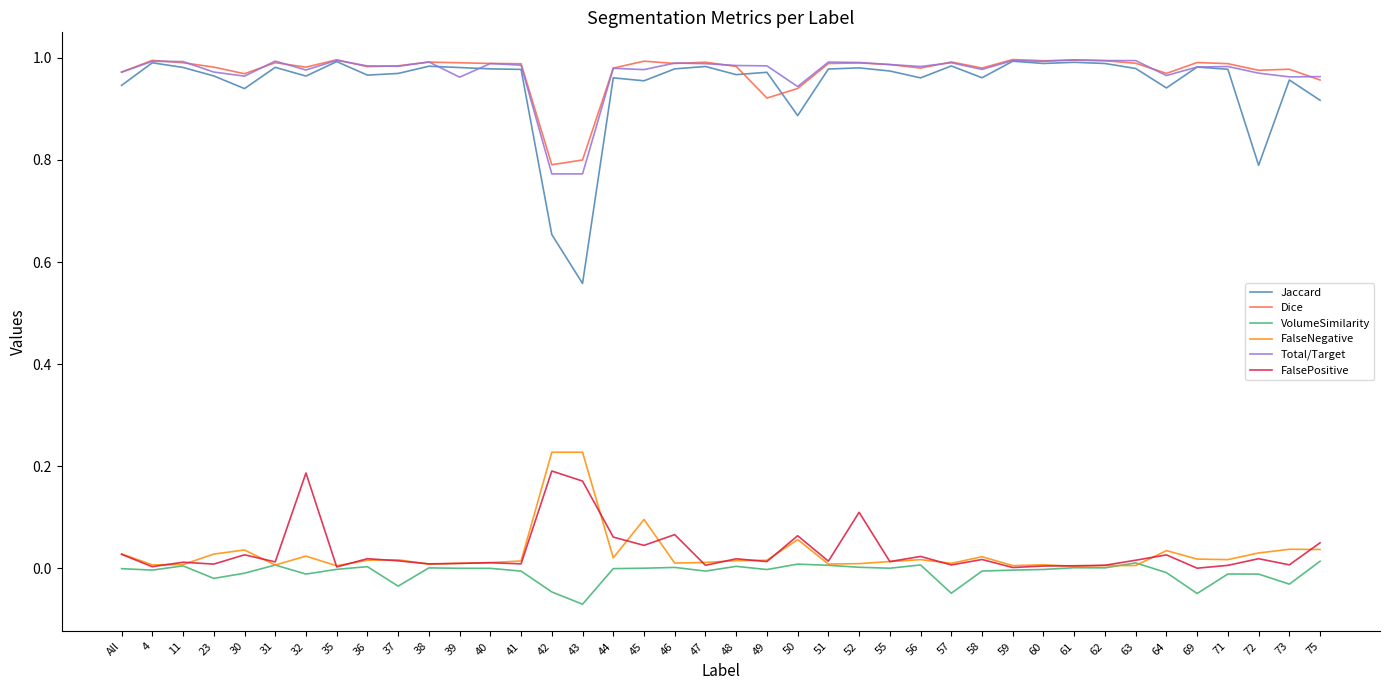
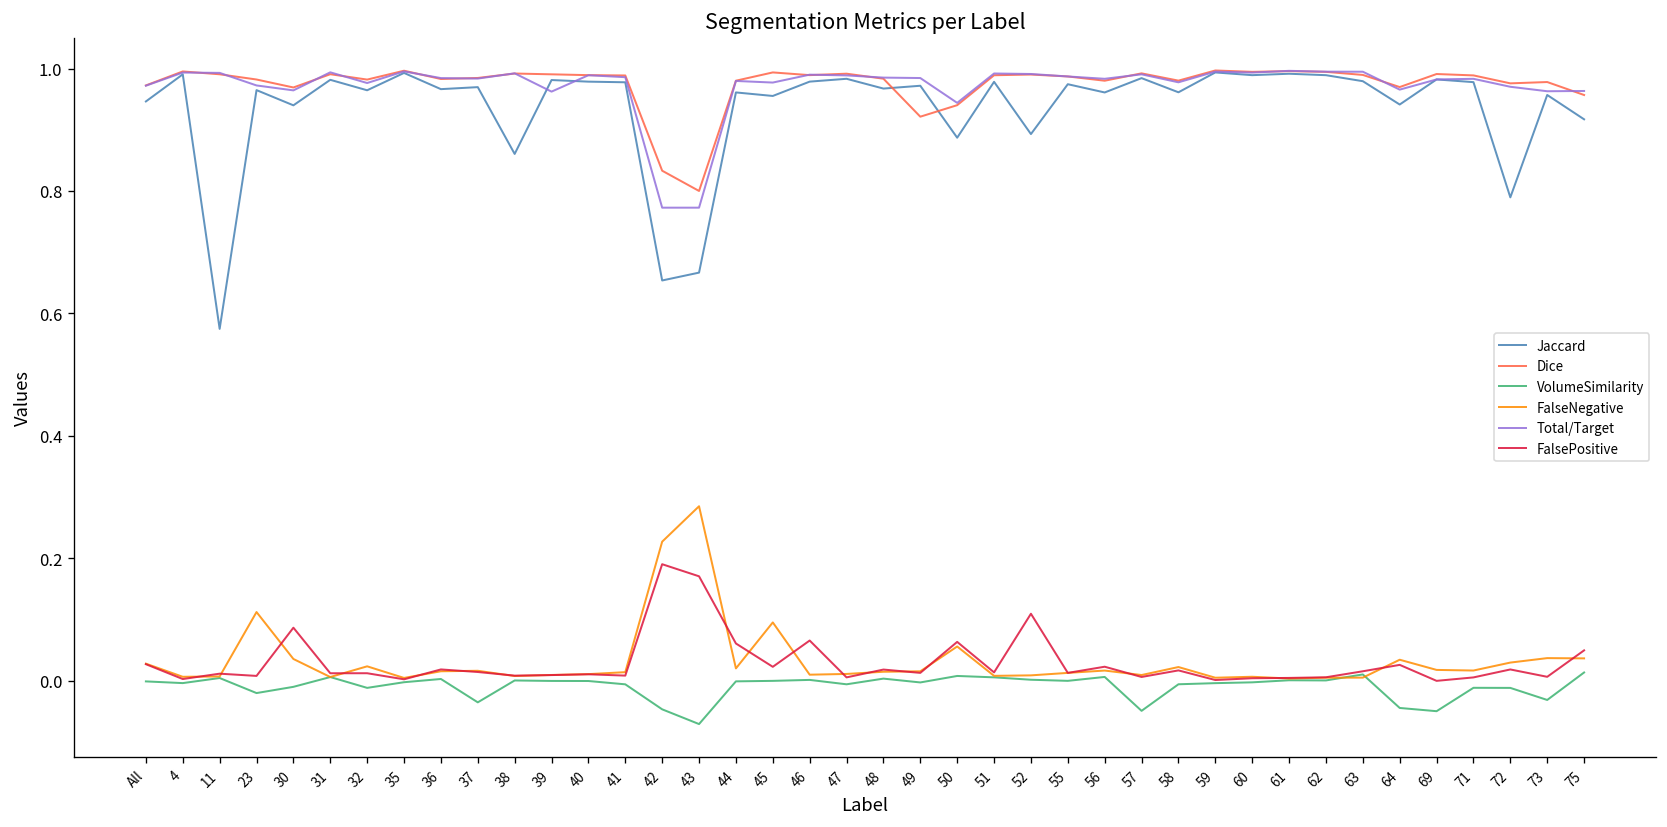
  {
    "Jaccard": {
      "All": 0.95,
-     "11": 0.98,
+     "11": 0.57,
      "23": 0.96,
      "30": 0.94,
      "31": 0.98,
      "32": 0.96,
      "36": 0.97,
      "37": 0.97,
-     "38": 0.98,
+     "38": 0.86,
      "39": 0.98,
      "40": 0.98,
      "41": 0.98,
      "42": 0.65,
-     "43": 0.56,
+     "43": 0.67,
      "44": 0.96,
      "45": 0.96,
      "46": 0.98,
      "47": 0.98,
      "48": 0.97,
      "49": 0.97,
      "50": 0.89,
      "51": 0.98,
-     "52": 0.98,
+     "52": 0.89,
      "55": 0.97,
      "56": 0.96,
      "57": 0.98,
      "58": 0.96,
      "62": 0.99,
      "63": 0.98,
      "64": 0.94,
      "71": 0.98,
      "72": 0.79,
      "73": 0.96,
      "75": 0.92
    },
    "Dice": {
      "23": 0.98,
      "32": 0.98,
      "39": 0.99,
-     "42": 0.79,
+     "42": 0.83,
      "43": 0.80,
      "45": 0.99,
      "49": 0.92,
      "63": 0.99,
      "69": 0.99,
      "71": 0.99,
      "72": 0.98,
      "73": 0.98,
      "75": 0.96
    },
    "VolumeSimilarity": {
      "All": 0.00,
      "4": 0.00,
      "23": -0.02,
      "30": -0.01,
      "32": -0.01,
      "36": 0.00,
      "37": -0.04,
      "38": 0.00,
      "39": 0.00,
      "40": 0.00,
      "41": -0.01,
      "42": -0.05,
      "43": -0.07,
      "44": 0.00,
      "45": 0.00,
      "46": 0.00,
      "47": -0.01,
      "48": 0.00,
      "49": 0.00,
      "50": 0.01,
      "52": 0.00,
      "55": 0.00,
      "56": 0.01,
      "57": -0.05,
      "58": -0.01,
      "59": 0.00,
      "60": 0.00,
      "63": 0.01,
-     "64": -0.01,
+     "64": -0.04,
      "69": -0.05,
      "71": -0.01,
      "72": -0.01,
      "73": -0.03,
      "75": 0.01
    },
    "FalseNegative": {
-     "23": 0.03,
+     "23": 0.11,
      "30": 0.04,
      "32": 0.02,
      "41": 0.01,
      "42": 0.23,
-     "43": 0.23,
+     "43": 0.29,
      "44": 0.02,
      "45": 0.10,
      "46": 0.01,
      "47": 0.01,
      "50": 0.06,
      "52": 0.01,
      "56": 0.02,
      "58": 0.02,
      "63": 0.01,
      "64": 0.03,
      "69": 0.02,
      "71": 0.02,
      "72": 0.03,
      "73": 0.04,
      "75": 0.04
    },
    "Total/Target": {
      "23": 0.97,
      "32": 0.98,
      "39": 0.96,
      "42": 0.77,
      "43": 0.77,
      "45": 0.98,
      "49": 0.98,
      "63": 0.99,
      "71": 0.98,
      "72": 0.97,
      "73": 0.96,
      "75": 0.96
    },
    "FalsePositive": {
      "23": 0.01,
-     "30": 0.03,
+     "30": 0.09,
      "31": 0.01,
-     "32": 0.19,
+     "32": 0.01,
      "41": 0.01,
      "42": 0.19,
      "43": 0.17,
      "44": 0.06,
-     "45": 0.04,
+     "45": 0.02,
      "46": 0.07,
      "47": 0.01,
      "50": 0.06,
      "51": 0.01,
      "52": 0.11,
      "56": 0.02,
      "58": 0.02,
      "63": 0.02,
      "64": 0.03,
      "69": 0.00,
      "71": 0.01,
      "72": 0.02,
      "73": 0.01,
      "75": 0.05
    }
  }
